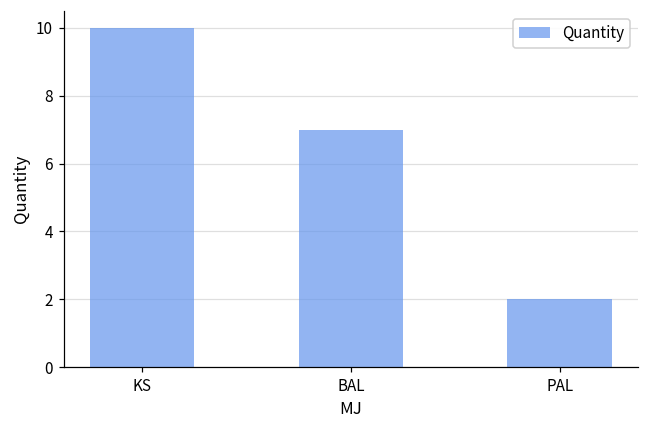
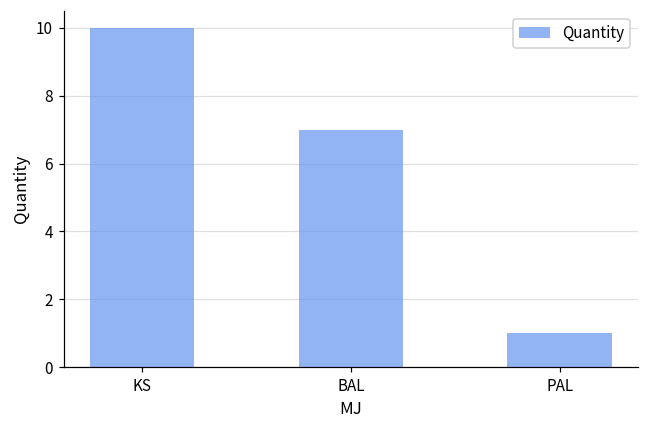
  {
    "KS": 10,
    "BAL": 7,
-   "PAL": 2
+   "PAL": 1
  }
